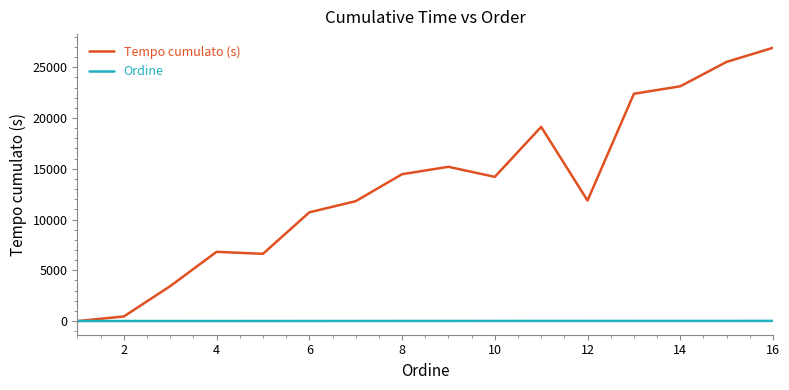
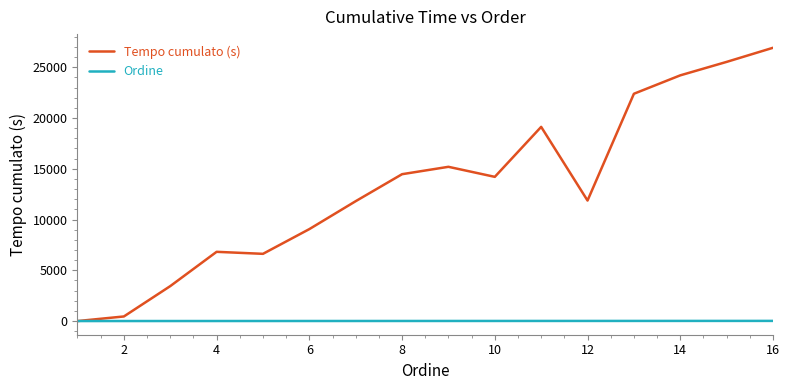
  {
    "Tempo cumulato (s)": {
      "2": 500,
      "4": 6800,
-     "6": 10700,
+     "6": 9100,
      "8": 14500,
      "10": 14200,
      "12": 11900,
-     "14": 23100,
+     "14": 24200,
      "16": 26900
    },
    "Ordine": {
      "2": 0,
      "4": 0,
      "6": 0,
      "8": 0,
      "10": 0,
      "12": 0,
      "14": 0,
      "16": 0
    }
  }
